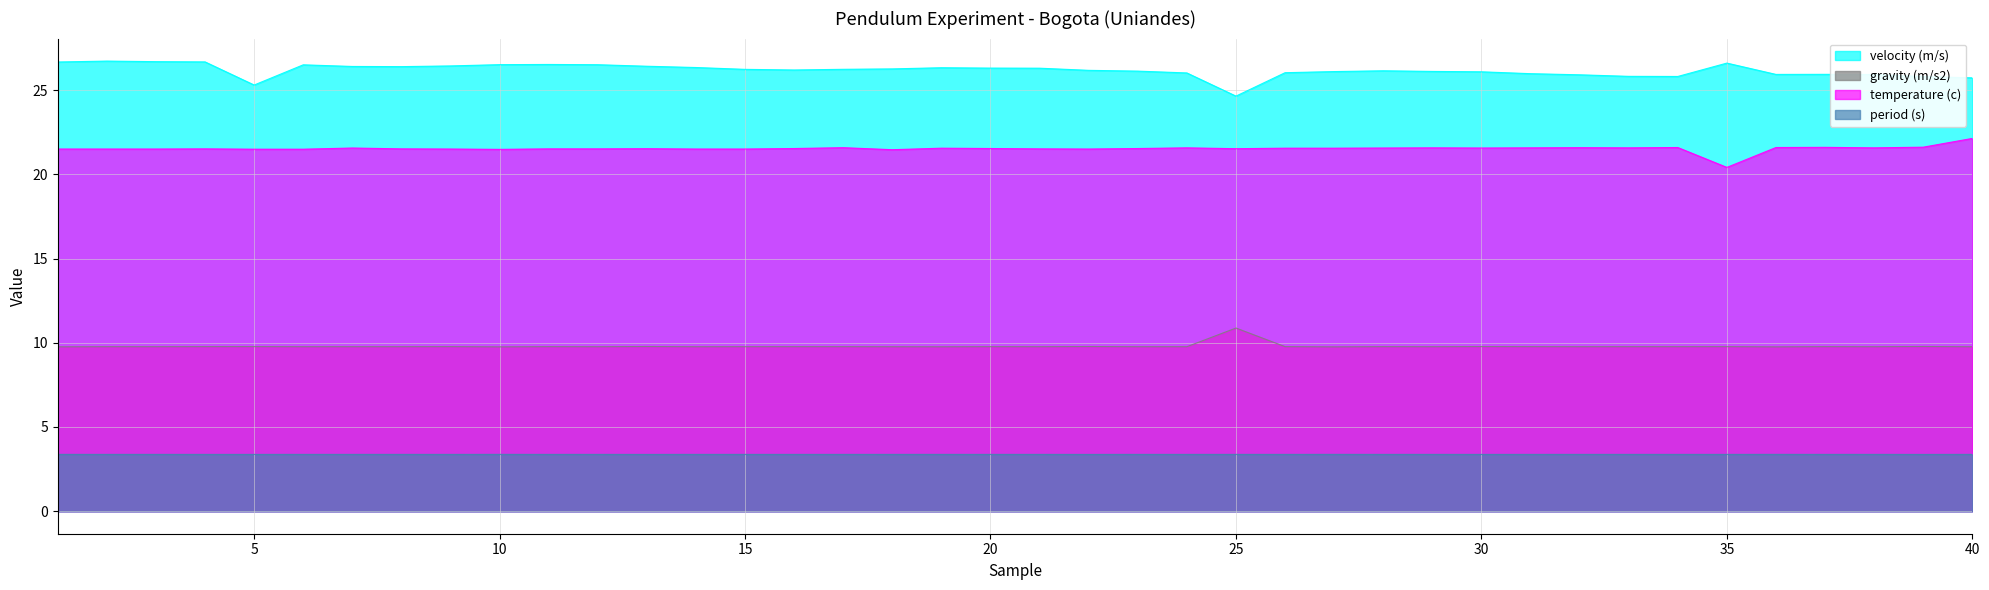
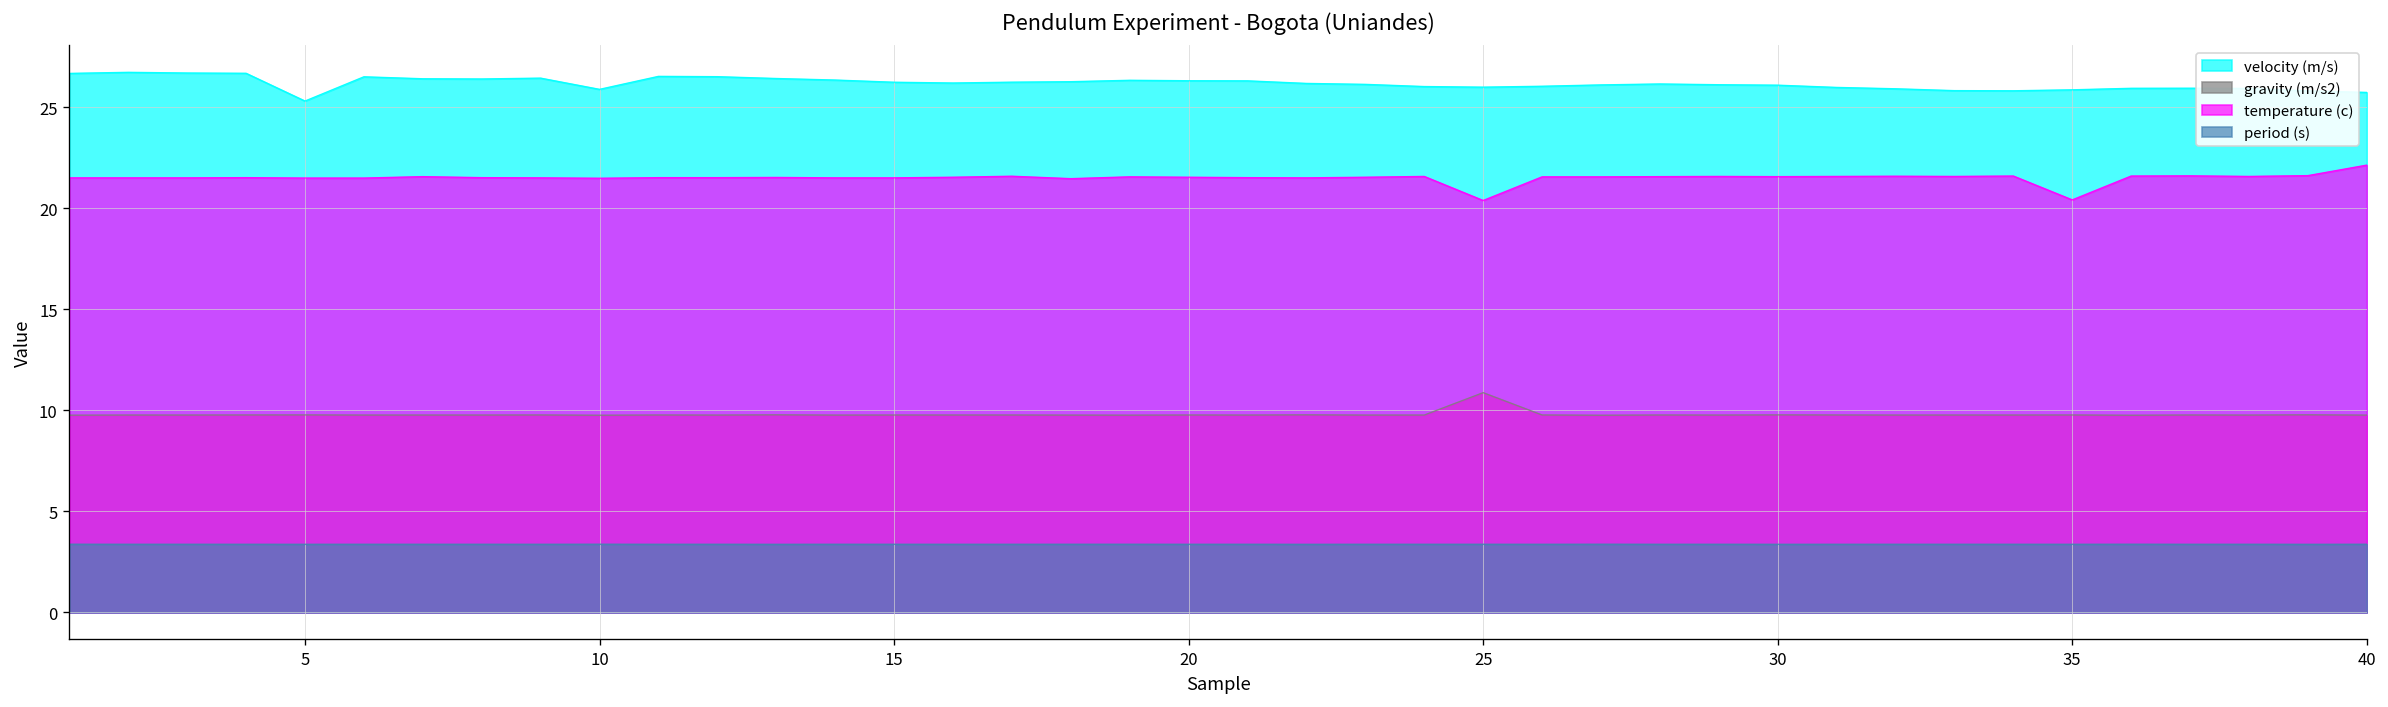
  {
    "velocity (m/s)": {
      "5": 25.3,
-     "10": 26.5,
+     "10": 25.9,
      "15": 26.2,
      "20": 26.3,
-     "25": 24.6,
+     "25": 26.0,
      "30": 26.1,
-     "35": 26.6,
+     "35": 25.9,
      "40": 25.7
    },
    "gravity (m/s2)": {
      "5": 9.8,
      "10": 9.8,
      "15": 9.8,
      "20": 9.8,
      "25": 10.9,
      "30": 9.8,
      "35": 9.8,
      "40": 9.8
    },
    "temperature (c)": {
      "5": 21.5,
      "10": 21.5,
      "15": 21.5,
      "20": 21.5,
-     "25": 21.5,
+     "25": 20.4,
      "30": 21.6,
      "35": 20.4,
      "40": 22.1
    },
    "period (s)": {
      "5": 3.4,
      "10": 3.4,
      "15": 3.4,
      "20": 3.4,
      "25": 3.4,
      "30": 3.4,
      "35": 3.4,
      "40": 3.4
    }
  }
